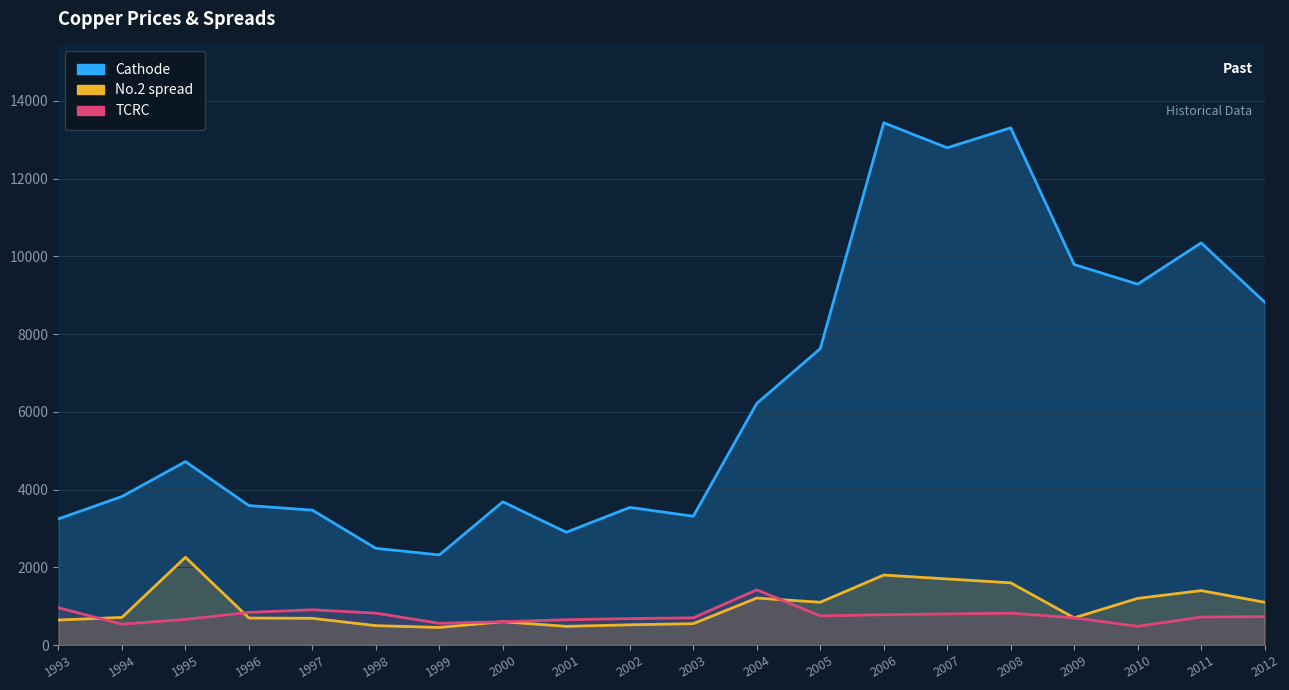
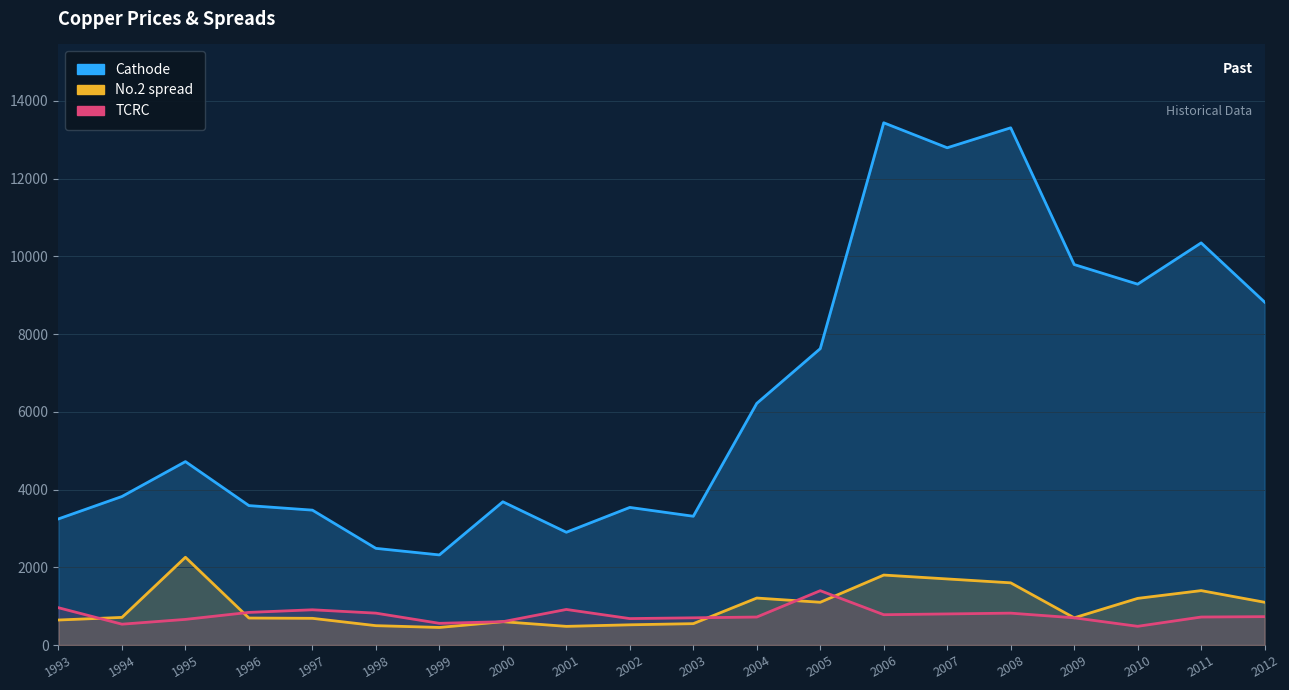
  {
    "Cathode": {
      "1993": 3200,
      "1994": 3800,
      "1995": 4700,
      "1996": 3600,
      "1997": 3500,
      "1998": 2500,
      "1999": 2300,
      "2000": 3700,
      "2001": 2900,
      "2002": 3500,
      "2003": 3300,
      "2004": 6200,
      "2005": 7600,
      "2006": 13400,
      "2007": 12800,
      "2008": 13300,
      "2009": 9800,
      "2010": 9300,
      "2011": 10300,
      "2012": 8800
    },
    "No.2 spread": {
      "1993": 600,
      "1994": 700,
      "1995": 2300,
      "1996": 700,
      "1997": 700,
      "1998": 500,
      "1999": 500,
      "2001": 500,
      "2002": 500,
      "2003": 600,
      "2004": 1200,
      "2005": 1100,
      "2006": 1800,
      "2007": 1700,
      "2008": 1600,
      "2010": 1200,
      "2011": 1400,
      "2012": 1100
    },
    "TCRC": {
      "1993": 1000,
      "1994": 500,
      "1995": 700,
      "1996": 800,
      "1997": 900,
      "1998": 800,
      "1999": 600,
-     "2001": 700,
+     "2001": 900,
      "2002": 700,
      "2003": 700,
-     "2004": 1400,
-     "2005": 800,
+     "2004": 700,
+     "2005": 1400,
      "2006": 800,
      "2007": 800,
      "2008": 800,
      "2010": 500,
      "2011": 700,
      "2012": 700
    }
  }
